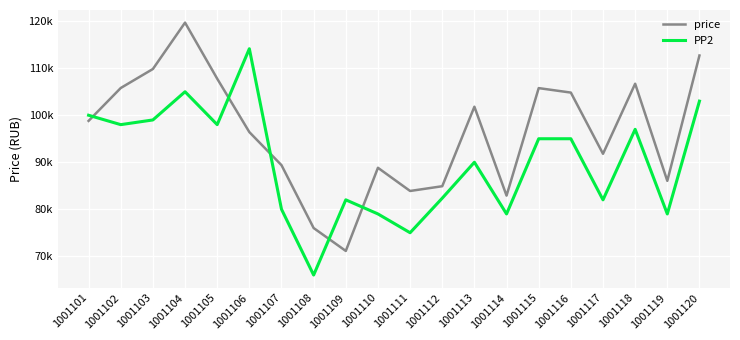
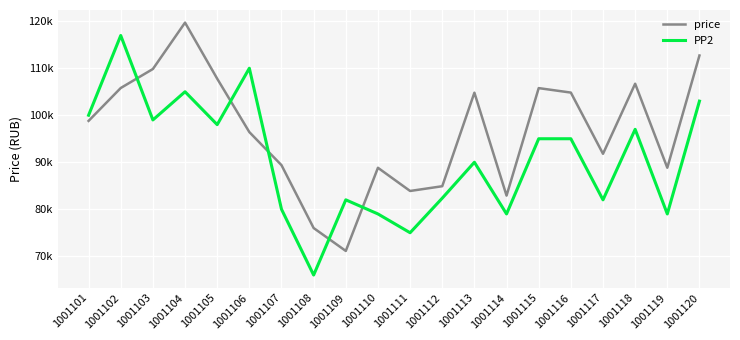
  {
    "price": {
      "1001101": 99000,
      "1001102": 106000,
      "1001103": 110000,
      "1001104": 120000,
      "1001105": 108000,
      "1001106": 96000,
      "1001107": 89000,
      "1001108": 76000,
      "1001109": 71000,
      "1001110": 89000,
      "1001111": 84000,
      "1001112": 85000,
-     "1001113": 102000,
+     "1001113": 105000,
      "1001114": 83000,
      "1001115": 106000,
      "1001116": 105000,
      "1001117": 92000,
      "1001118": 107000,
-     "1001119": 86000,
+     "1001119": 89000,
      "1001120": 113000
    },
    "PP2": {
      "1001101": 100000,
-     "1001102": 98000,
+     "1001102": 117000,
      "1001103": 99000,
      "1001104": 105000,
      "1001105": 98000,
-     "1001106": 114000,
+     "1001106": 110000,
      "1001107": 80000,
      "1001108": 66000,
      "1001109": 82000,
      "1001110": 79000,
      "1001111": 75000,
      "1001112": 82000,
      "1001113": 90000,
      "1001114": 79000,
      "1001115": 95000,
      "1001116": 95000,
      "1001117": 82000,
      "1001118": 97000,
      "1001119": 79000,
      "1001120": 103000
    }
  }
